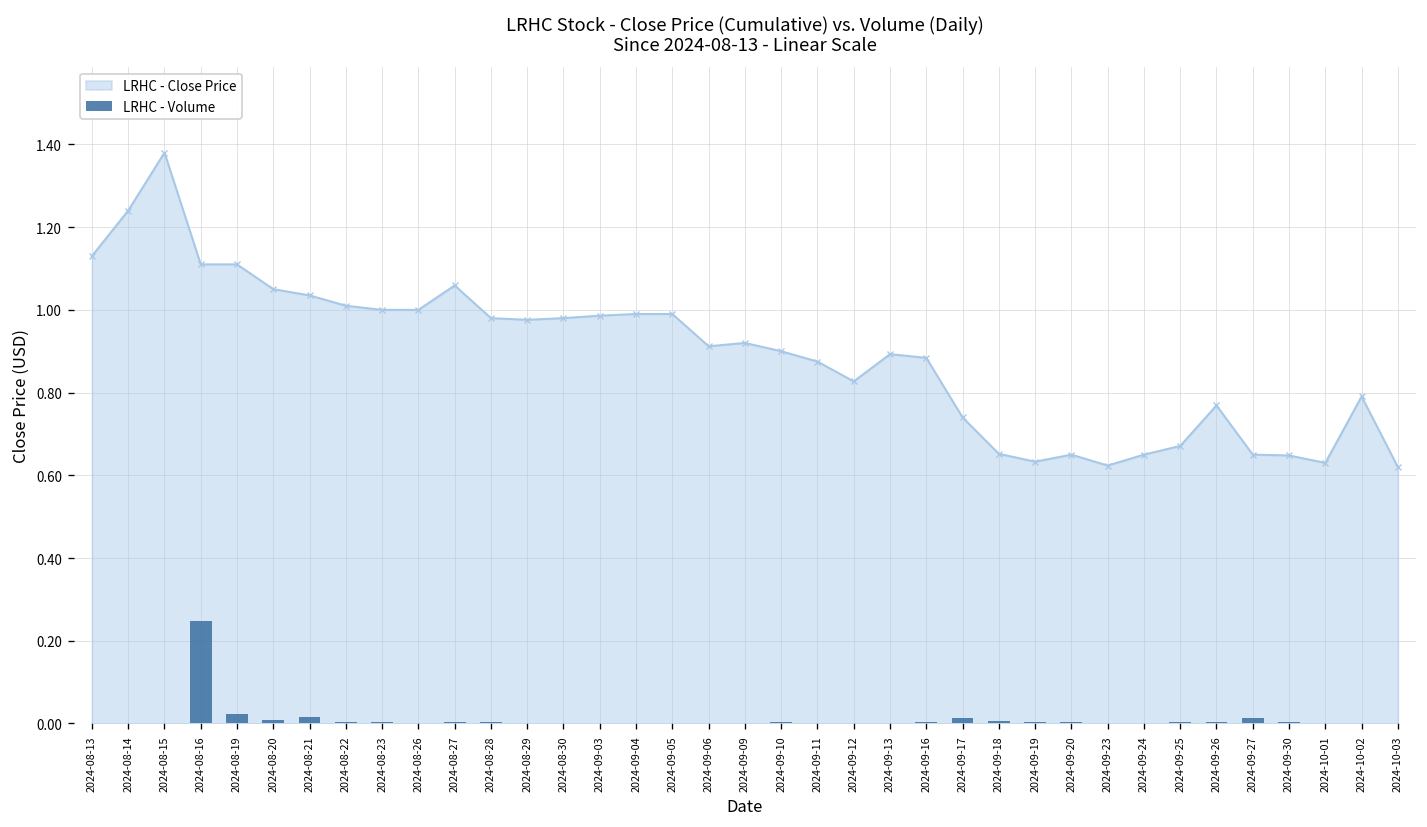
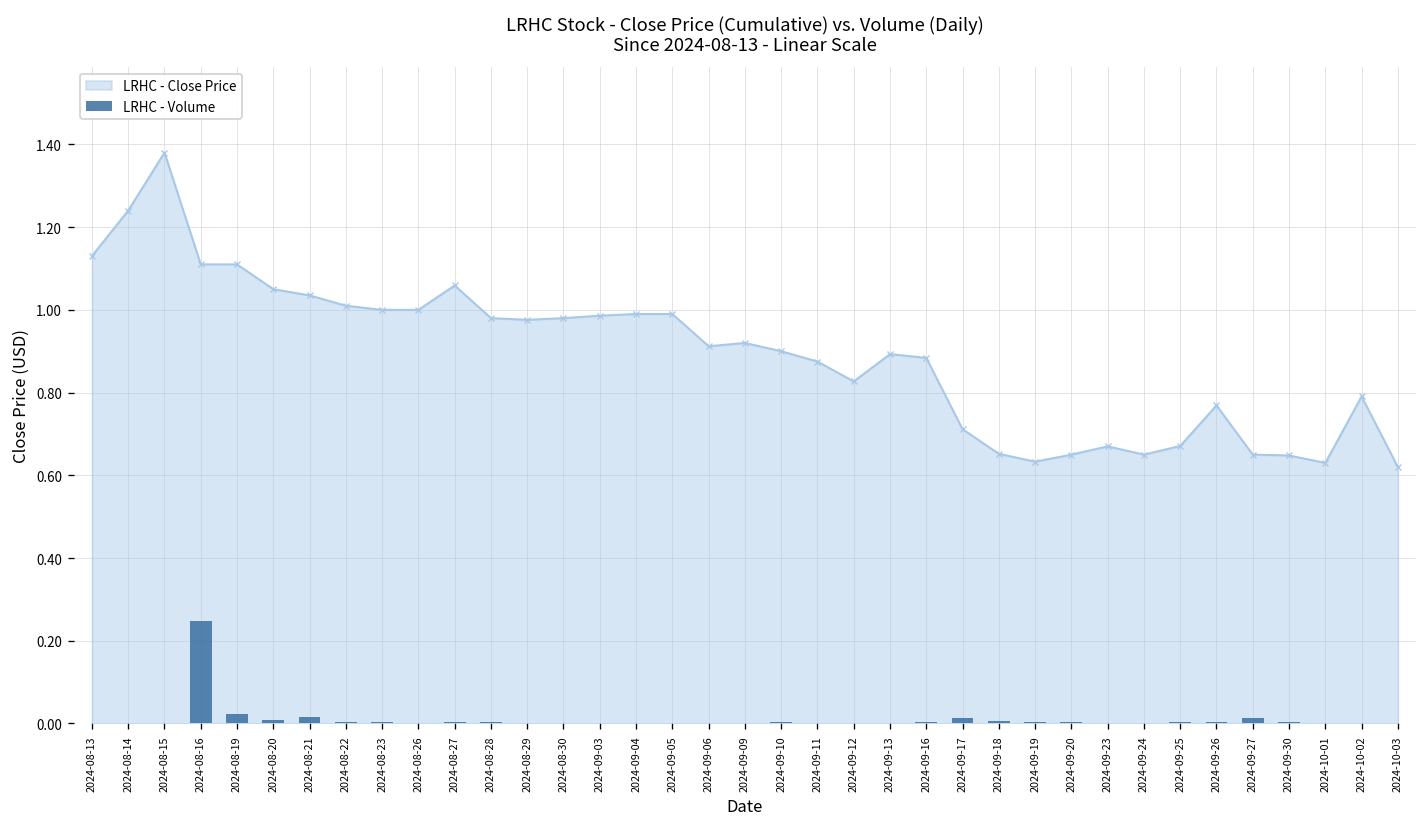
  {
    "LRHC - Close Price": {
      "2024-08-13": 1.13,
      "2024-08-14": 1.24,
      "2024-08-15": 1.38,
      "2024-08-16": 1.11,
      "2024-08-19": 1.11,
      "2024-08-20": 1.05,
      "2024-08-21": 1.03,
      "2024-08-22": 1.01,
      "2024-08-23": 1.00,
      "2024-08-26": 1.00,
      "2024-08-27": 1.06,
      "2024-08-28": 0.98,
      "2024-08-29": 0.98,
      "2024-08-30": 0.98,
      "2024-09-03": 0.99,
      "2024-09-04": 0.99,
      "2024-09-05": 0.99,
      "2024-09-06": 0.91,
      "2024-09-09": 0.92,
      "2024-09-10": 0.90,
      "2024-09-11": 0.88,
      "2024-09-12": 0.83,
      "2024-09-13": 0.89,
      "2024-09-16": 0.88,
-     "2024-09-17": 0.74,
+     "2024-09-17": 0.71,
      "2024-09-18": 0.65,
      "2024-09-19": 0.63,
      "2024-09-20": 0.65,
-     "2024-09-23": 0.62,
+     "2024-09-23": 0.67,
      "2024-09-24": 0.65,
      "2024-09-25": 0.67,
      "2024-09-26": 0.77,
      "2024-09-27": 0.65,
      "2024-09-30": 0.65,
      "2024-10-01": 0.63,
      "2024-10-02": 0.79,
      "2024-10-03": 0.62
    }
  }
